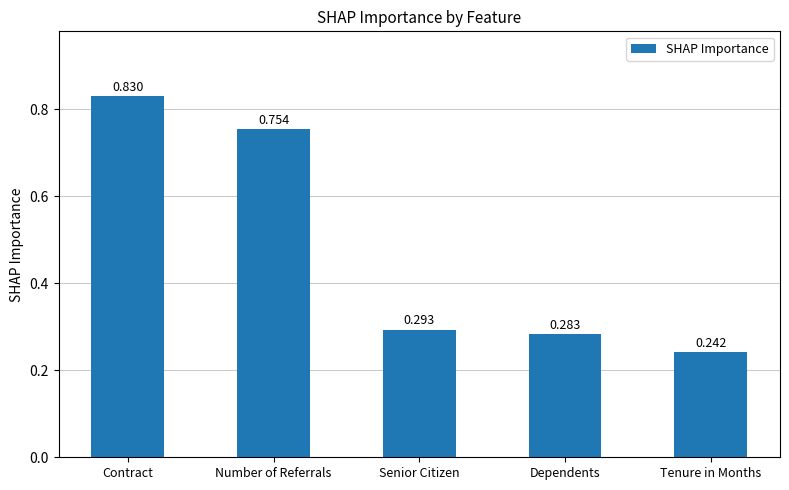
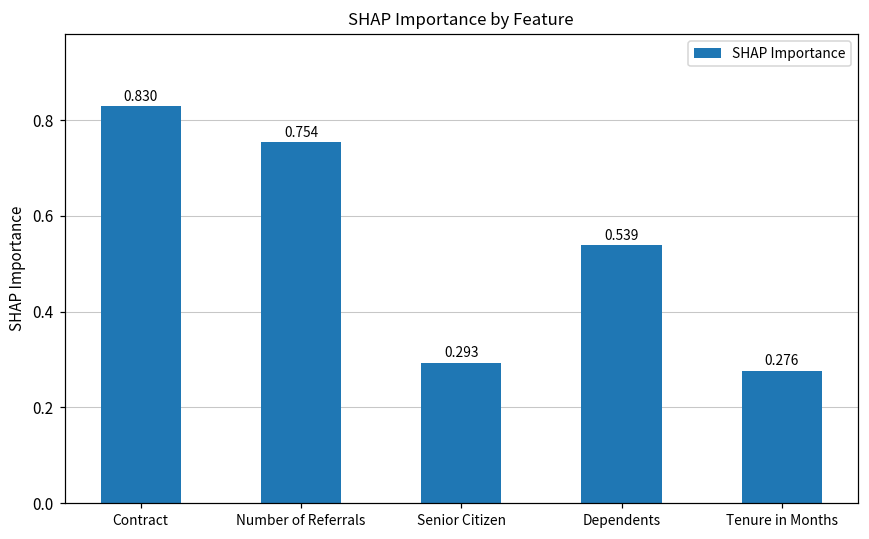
  {
    "Contract": 0.830,
    "Number of Referrals": 0.754,
    "Senior Citizen": 0.293,
-   "Dependents": 0.283,
-   "Tenure in Months": 0.242
+   "Dependents": 0.539,
+   "Tenure in Months": 0.276
  }
